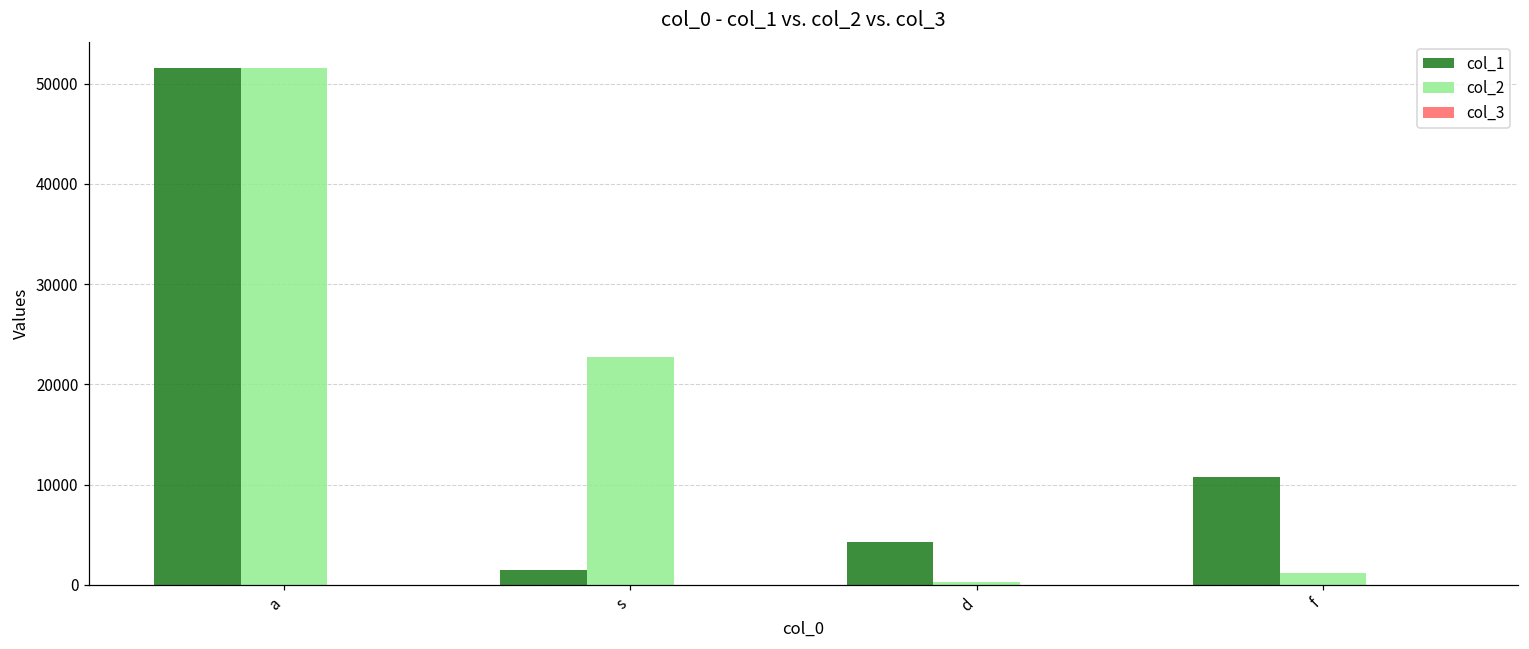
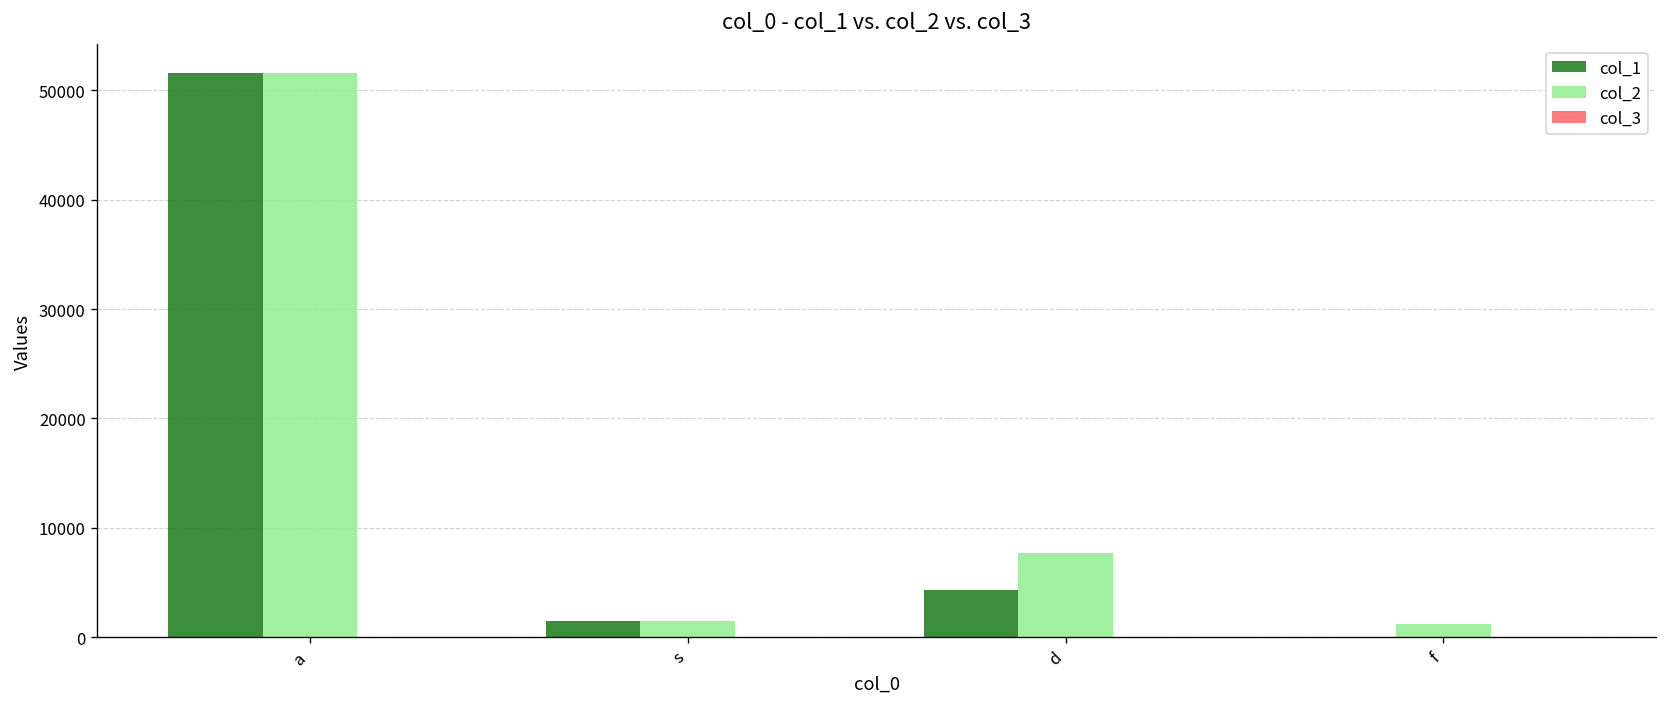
  {
    "col_1": {
      "a": 52000,
      "s": 1000,
      "d": 4000,
-     "f": 11000
+     "f": 0
    },
    "col_2": {
      "a": 52000,
-     "s": 23000,
-     "d": 0,
+     "s": 1000,
+     "d": 8000,
      "f": 1000
    },
    "col_3": {
      "a": 0,
      "s": 0,
      "d": 0,
      "f": 0
    }
  }
